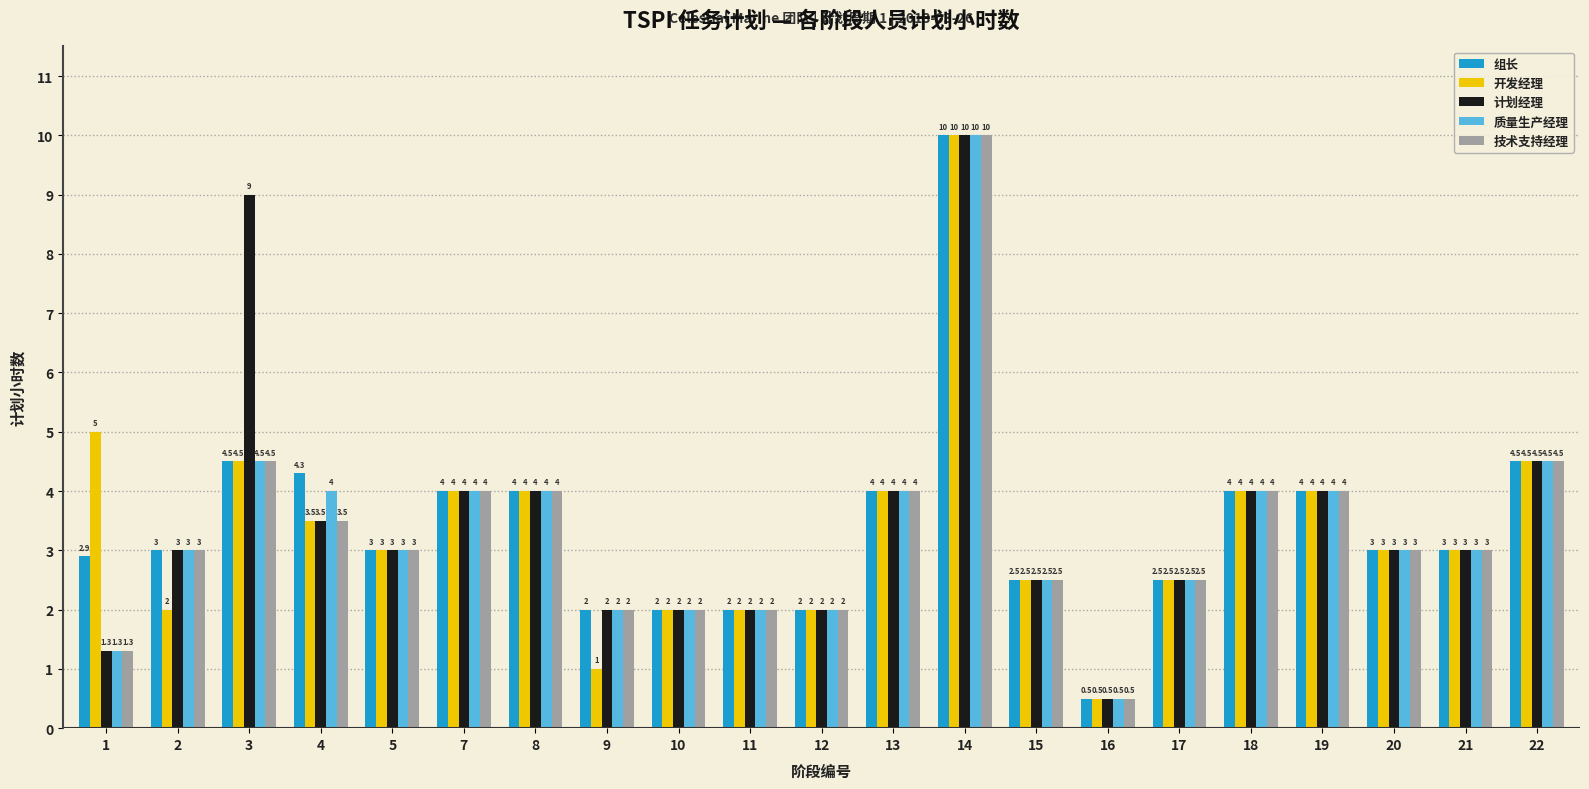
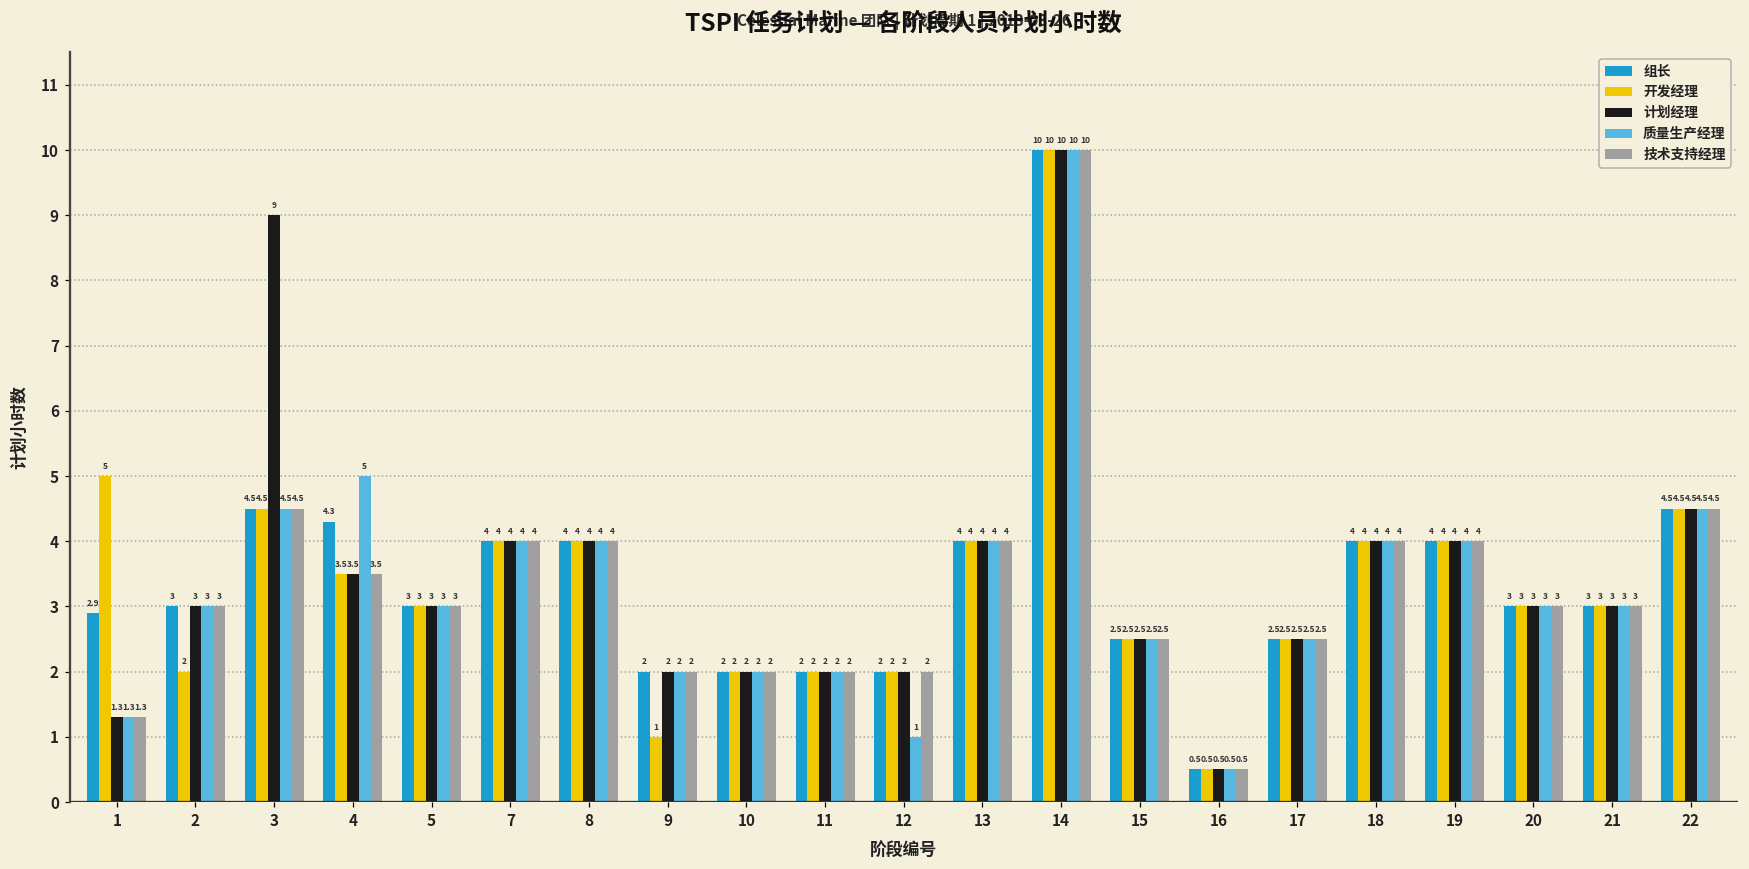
  {
    "组长": {
      "1": 2.9,
      "2": 3,
      "3": 4.5,
      "4": 4.3,
      "5": 3,
      "7": 4,
      "8": 4,
      "9": 2,
      "10": 2,
      "11": 2,
      "12": 2,
      "13": 4,
      "14": 10,
      "15": 2.5,
      "16": 0.5,
      "17": 2.5,
      "18": 4,
      "19": 4,
      "20": 3,
      "21": 3,
      "22": 4.5
    },
    "开发经理": {
      "1": 5,
      "2": 2,
      "3": 4.5,
      "4": 3.5,
      "5": 3,
      "7": 4,
      "8": 4,
      "9": 1,
      "10": 2,
      "11": 2,
      "12": 2,
      "13": 4,
      "14": 10,
      "15": 2.5,
      "16": 0.5,
      "17": 2.5,
      "18": 4,
      "19": 4,
      "20": 3,
      "21": 3,
      "22": 4.5
    },
    "计划经理": {
      "1": 1.3,
      "2": 3,
      "3": 9,
      "4": 3.5,
      "5": 3,
      "7": 4,
      "8": 4,
      "9": 2,
      "10": 2,
      "11": 2,
      "12": 2,
      "13": 4,
      "14": 10,
      "15": 2.5,
      "16": 0.5,
      "17": 2.5,
      "18": 4,
      "19": 4,
      "20": 3,
      "21": 3,
      "22": 4.5
    },
    "质量生产经理": {
      "1": 1.3,
      "2": 3,
      "3": 4.5,
-     "4": 4,
+     "4": 5,
      "5": 3,
      "7": 4,
      "8": 4,
      "9": 2,
      "10": 2,
      "11": 2,
-     "12": 2,
+     "12": 1,
      "13": 4,
      "14": 10,
      "15": 2.5,
      "16": 0.5,
      "17": 2.5,
      "18": 4,
      "19": 4,
      "20": 3,
      "21": 3,
      "22": 4.5
    },
    "技术支持经理": {
      "1": 1.3,
      "2": 3,
      "3": 4.5,
      "4": 3.5,
      "5": 3,
      "7": 4,
      "8": 4,
      "9": 2,
      "10": 2,
      "11": 2,
      "12": 2,
      "13": 4,
      "14": 10,
      "15": 2.5,
      "16": 0.5,
      "17": 2.5,
      "18": 4,
      "19": 4,
      "20": 3,
      "21": 3,
      "22": 4.5
    }
  }
